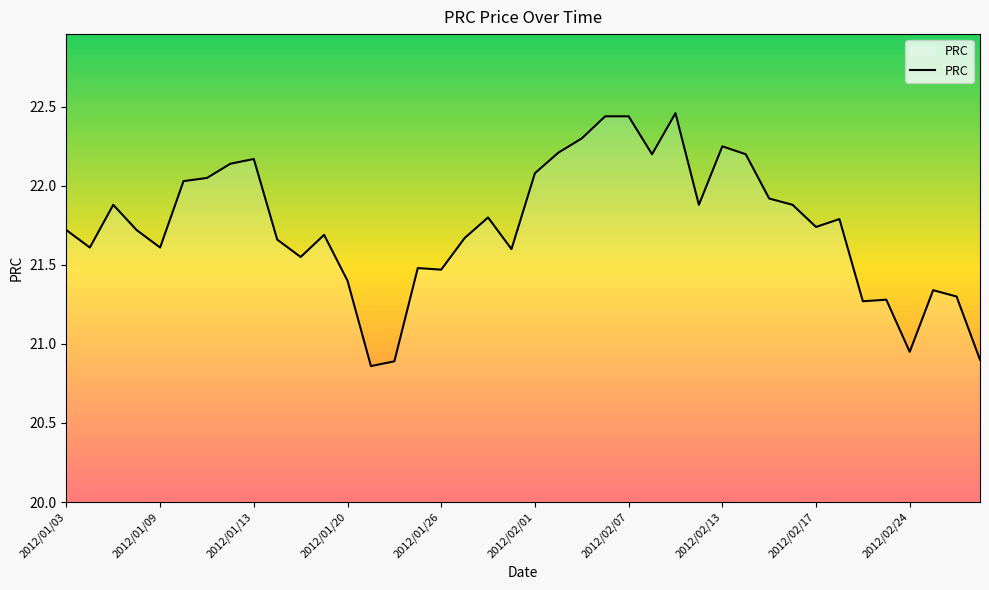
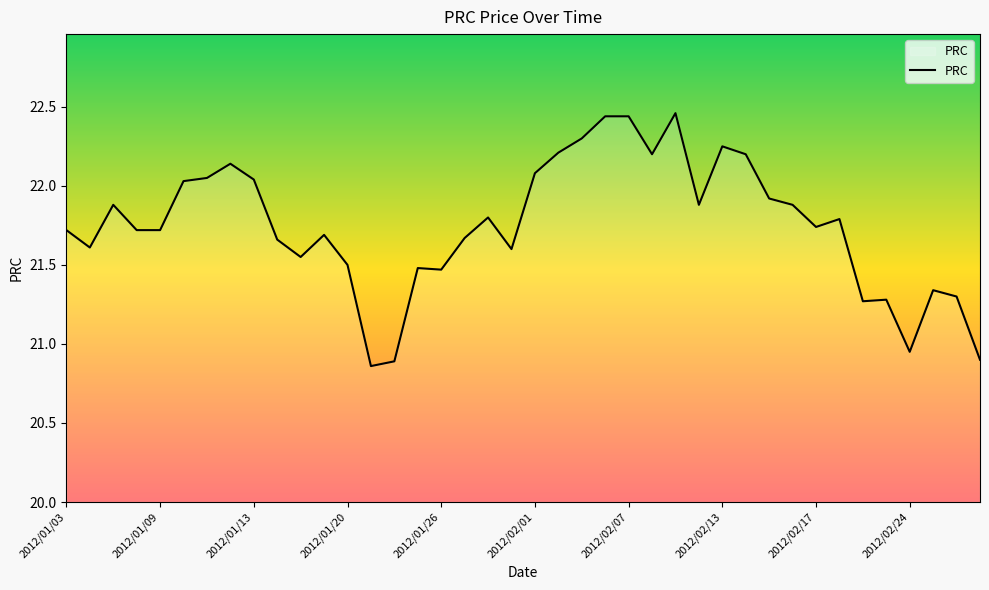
  {
    "2012/01/03": 21.72,
-   "2012/01/09": 21.61,
-   "2012/01/13": 22.17,
-   "2012/01/20": 21.4,
+   "2012/01/09": 21.72,
+   "2012/01/13": 22.04,
+   "2012/01/20": 21.5,
    "2012/01/26": 21.47,
    "2012/02/01": 22.08,
    "2012/02/07": 22.44,
    "2012/02/13": 22.25,
    "2012/02/17": 21.74,
    "2012/02/24": 20.95
  }
